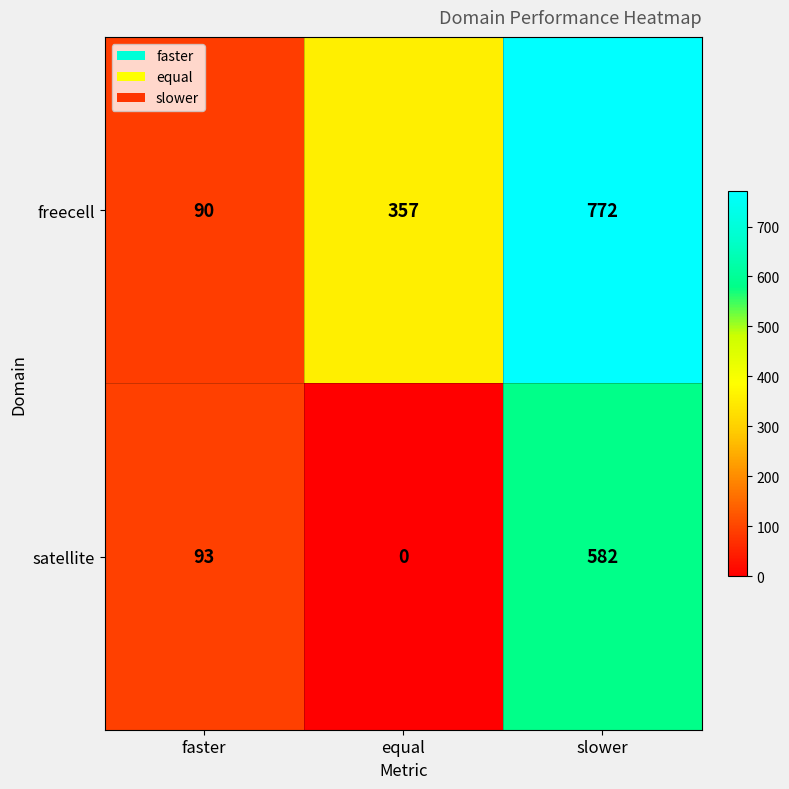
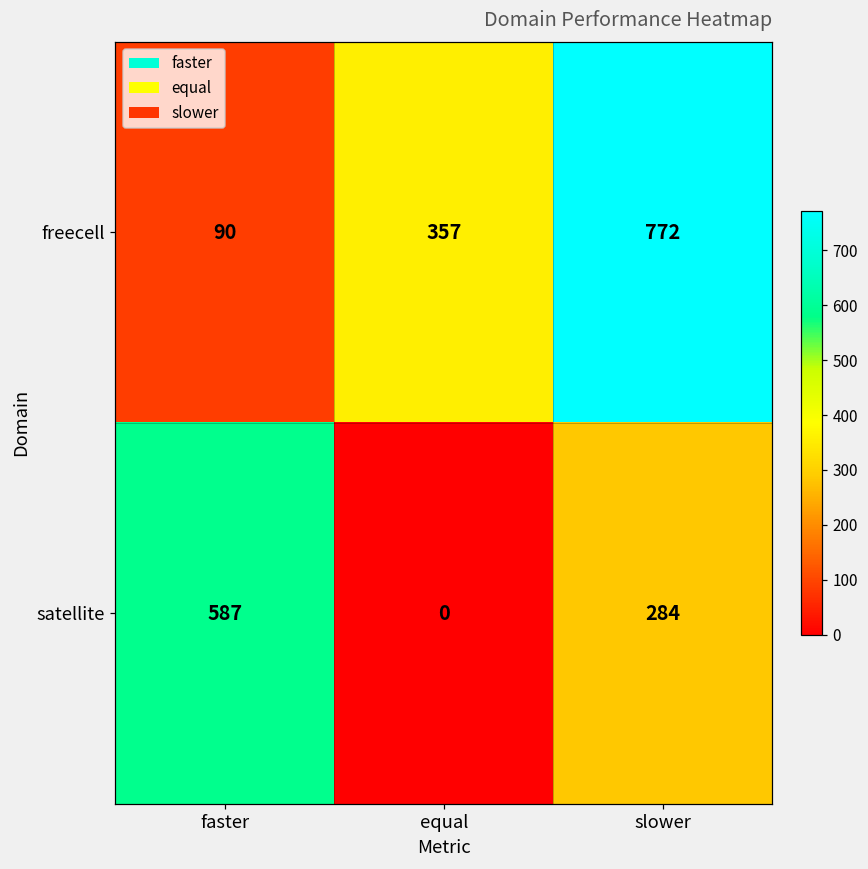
  {
    "freecell": {
      "faster": 90,
      "equal": 357,
      "slower": 772
    },
    "satellite": {
-     "faster": 93,
+     "faster": 587,
      "equal": 0,
-     "slower": 582
+     "slower": 284
    }
  }
